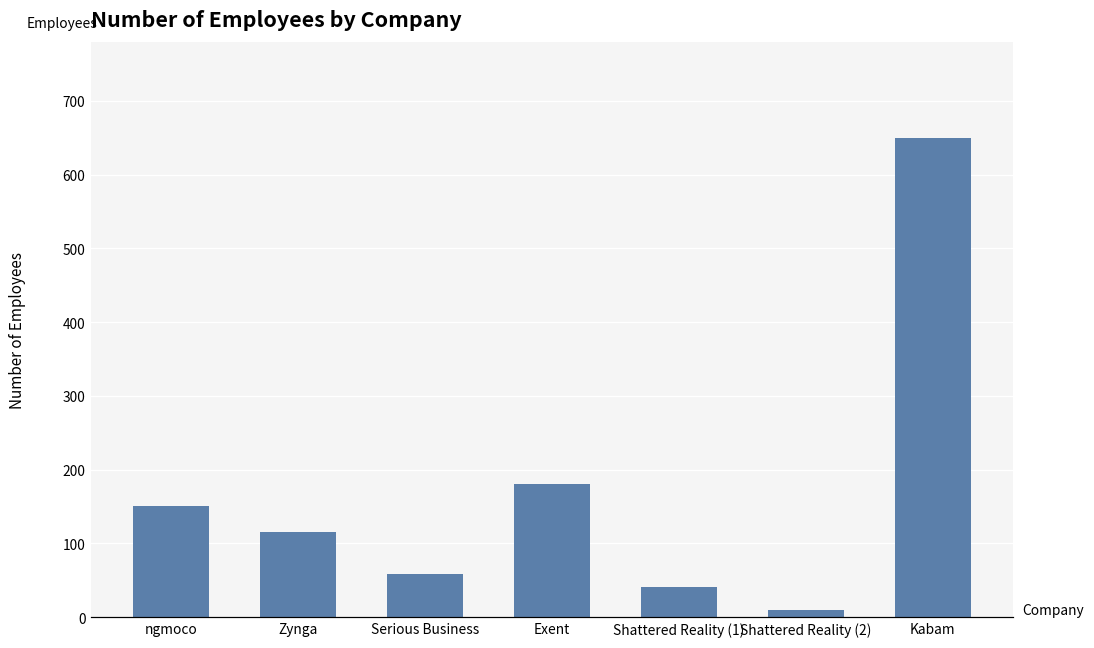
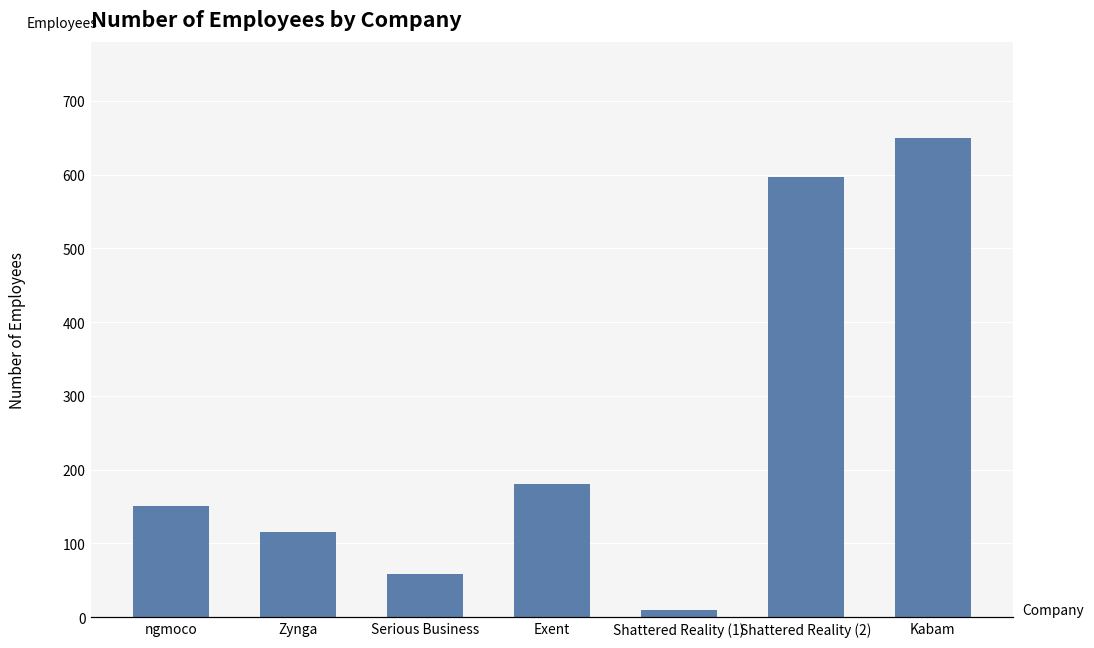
  {
    "ngmoco": 150,
    "Zynga": 120,
    "Serious Business": 60,
    "Exent": 180,
-   "Shattered Reality (1)": 40,
-   "Shattered Reality (2)": 10,
+   "Shattered Reality (1)": 10,
+   "Shattered Reality (2)": 600,
    "Kabam": 650
  }
